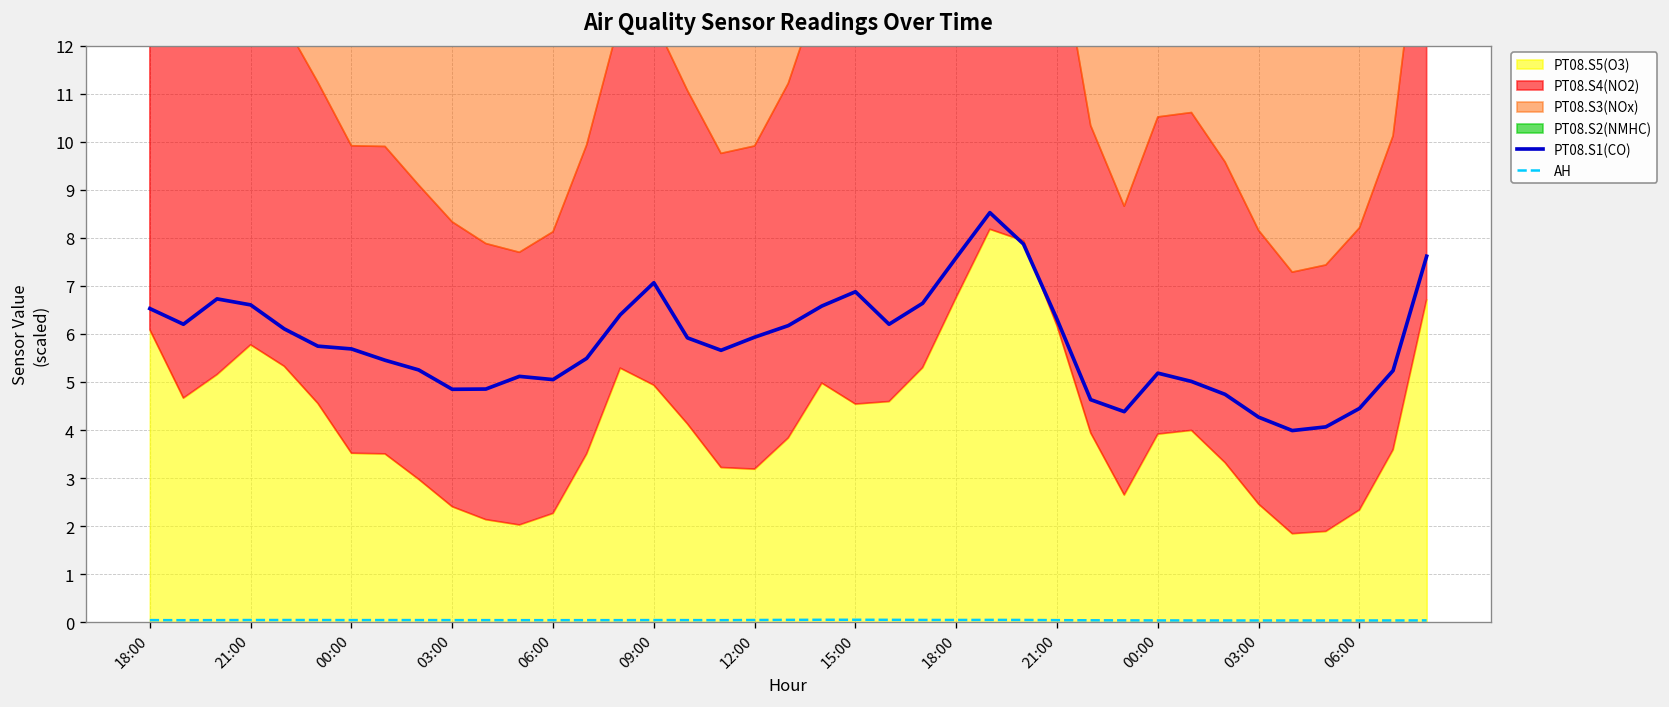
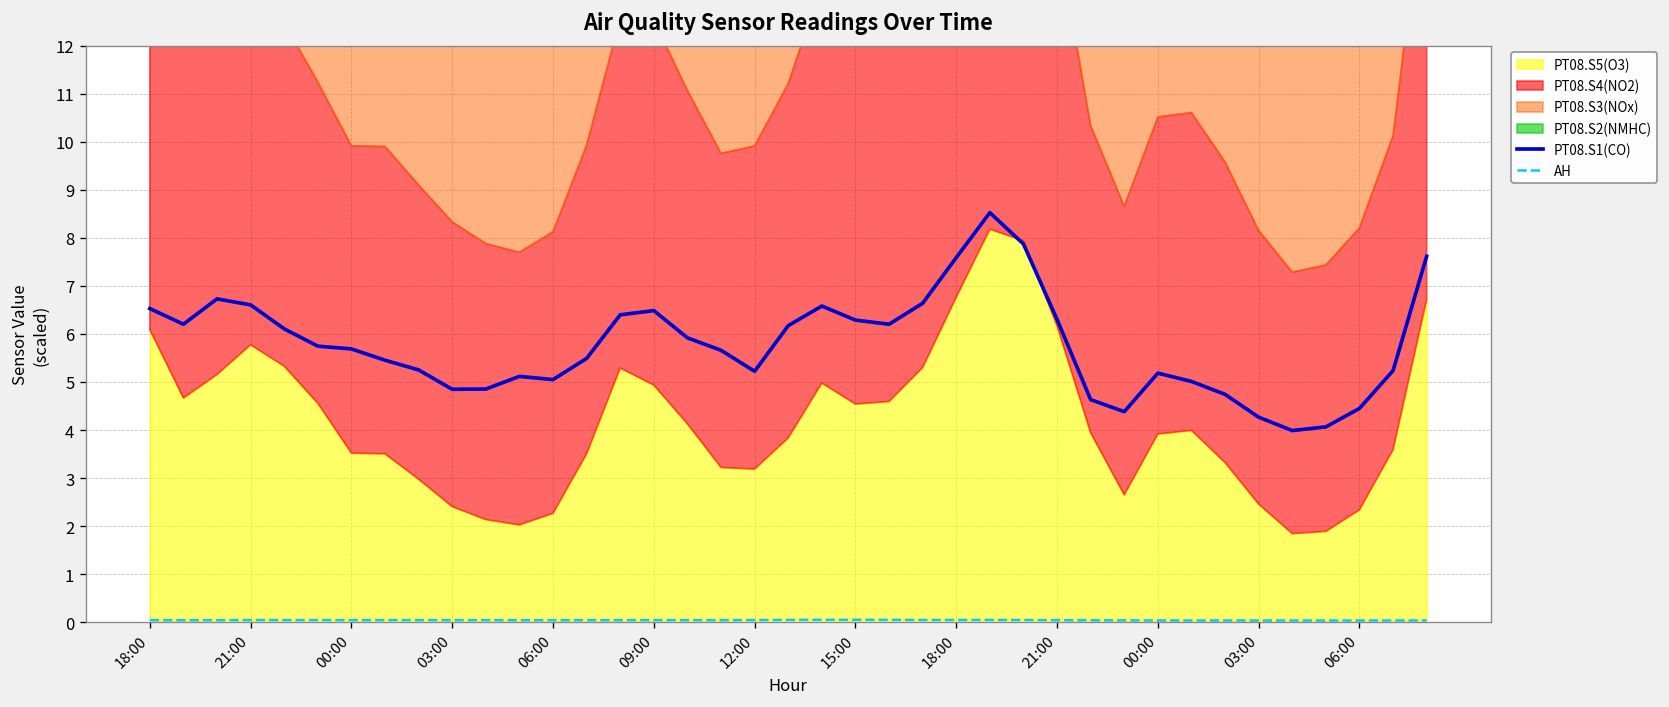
  {
    "PT08.S1(CO)": {
-     "09:00": 7.1,
-     "12:00": 5.9,
-     "15:00": 6.9
+     "09:00": 6.5,
+     "12:00": 5.2,
+     "15:00": 6.3
    },
    "PT08.S5(O3)": {
      "09:00": 4.9,
      "12:00": 3.2,
      "15:00": 4.5
    },
    "AH": {
      "09:00": 0.0,
      "12:00": 0.0,
      "15:00": 0.1
    },
    "PT08.S4(NO2)": {
      "12:00": 6.7
    }
  }
